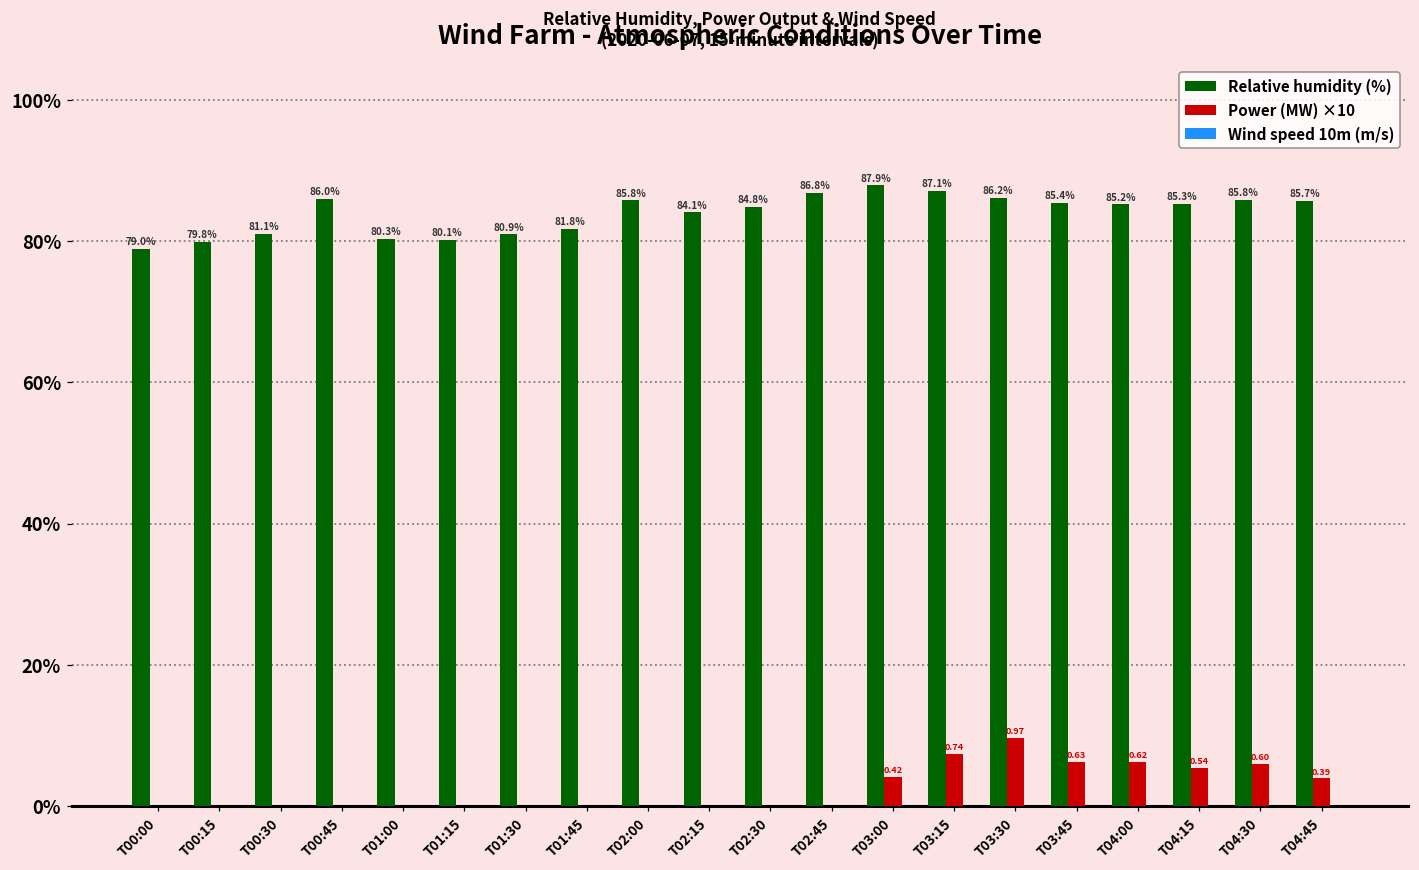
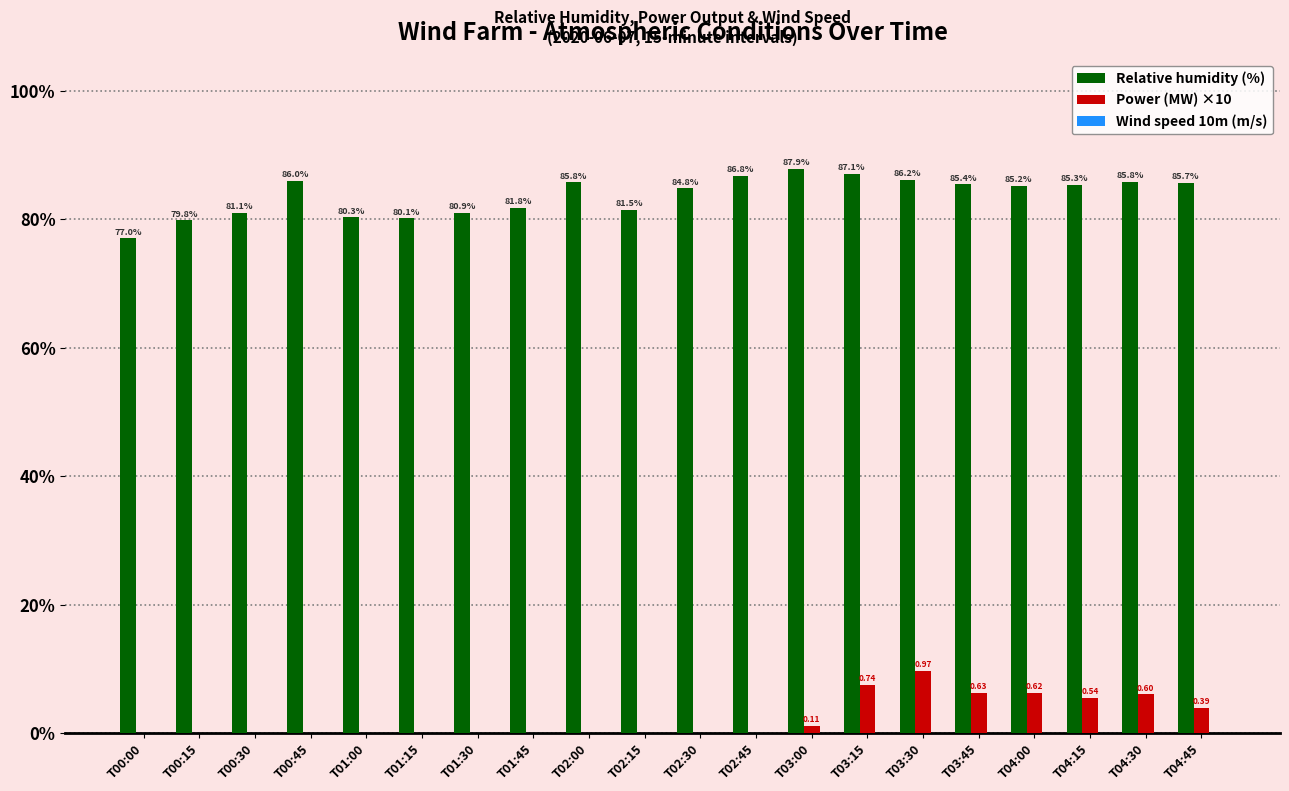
  {
    "Relative humidity (%)": {
-     "T00:00": "79.0%",
+     "T00:00": "77.0%",
      "T00:15": "79.8%",
      "T00:30": "81.1%",
      "T00:45": "86.0%",
      "T01:00": "80.3%",
      "T01:15": "80.1%",
      "T01:30": "80.9%",
      "T01:45": "81.8%",
      "T02:00": "85.8%",
-     "T02:15": "84.1%",
+     "T02:15": "81.5%",
      "T02:30": "84.8%",
      "T02:45": "86.8%",
      "T03:00": "87.9%",
      "T03:15": "87.1%",
      "T03:30": "86.2%",
      "T03:45": "85.4%",
      "T04:00": "85.2%",
      "T04:15": "85.3%",
      "T04:30": "85.8%",
      "T04:45": "85.7%"
    },
    "Power (MW) ×10": {
-     "T03:00": "0.42"
+     "T03:00": "0.11"
    },
    "Wind speed 10m (m/s)": {
      "T00:00": "0%",
      "T00:15": "0%",
      "T00:30": "0%",
      "T00:45": "0%",
      "T01:00": "0%",
      "T01:15": "0%",
      "T01:30": "0%",
      "T01:45": "0%",
      "T02:00": "0%",
      "T02:15": "0%",
      "T02:30": "0%",
      "T02:45": "0%",
      "T03:00": "0%",
      "T03:15": "0%",
      "T03:30": "0%",
      "T03:45": "0%",
      "T04:00": "0%",
      "T04:15": "0%",
      "T04:30": "0%",
      "T04:45": "0%"
    }
  }
